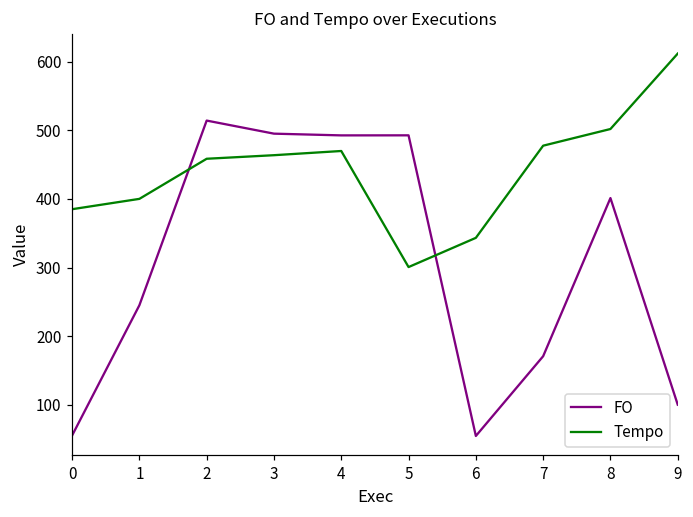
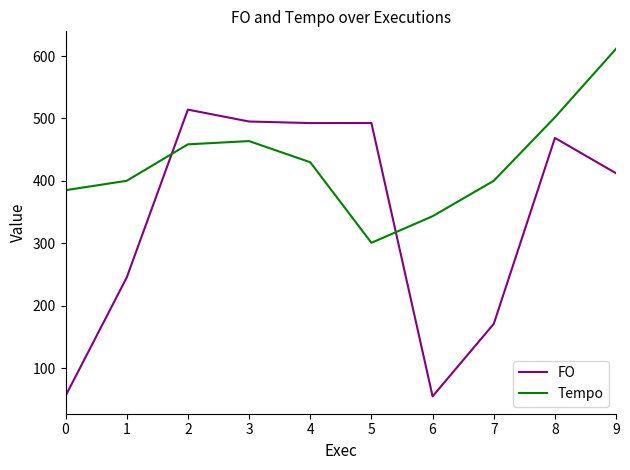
  {
    "FO": {
      "0": 60,
      "1": 250,
      "2": 510,
      "3": 500,
      "4": 490,
      "5": 490,
      "6": 50,
      "7": 170,
-     "8": 400,
-     "9": 100
+     "8": 470,
+     "9": 410
    },
    "Tempo": {
      "0": 390,
      "1": 400,
      "2": 460,
      "3": 460,
-     "4": 470,
+     "4": 430,
      "5": 300,
      "6": 340,
-     "7": 480,
+     "7": 400,
      "8": 500,
      "9": 610
    }
  }
